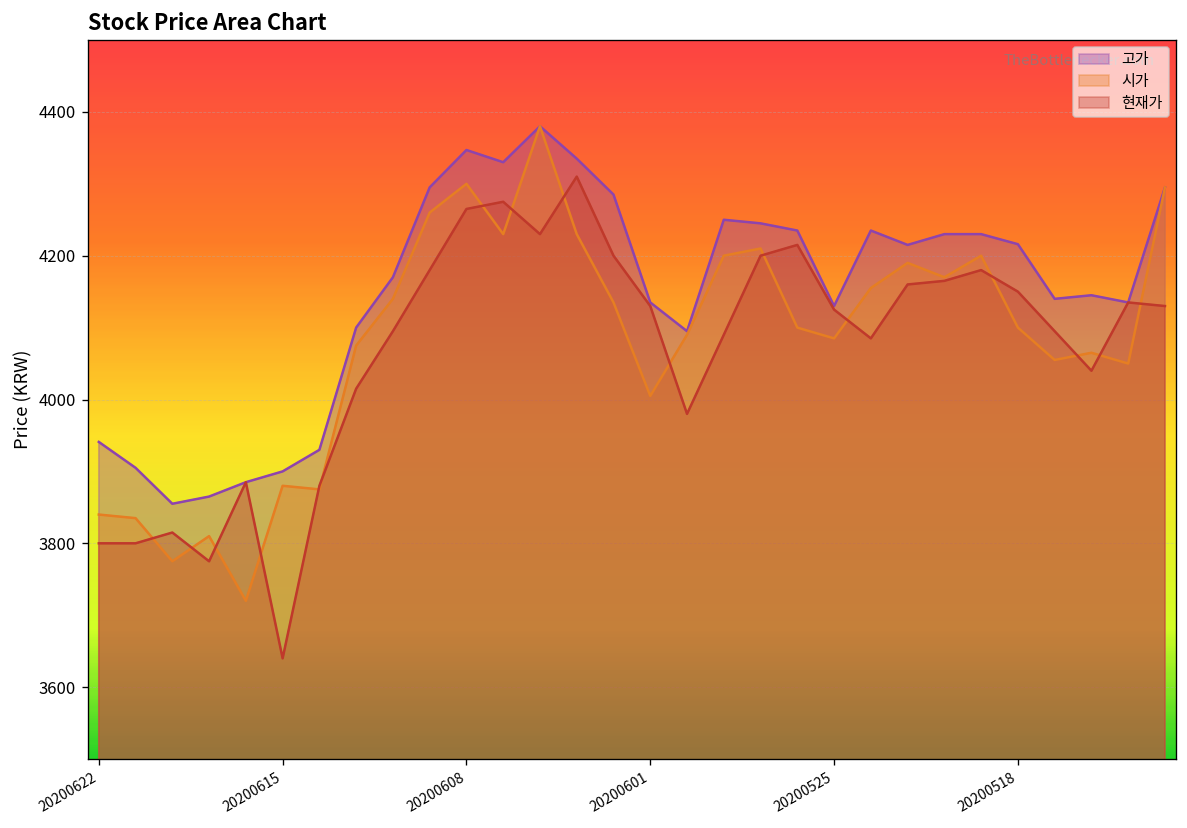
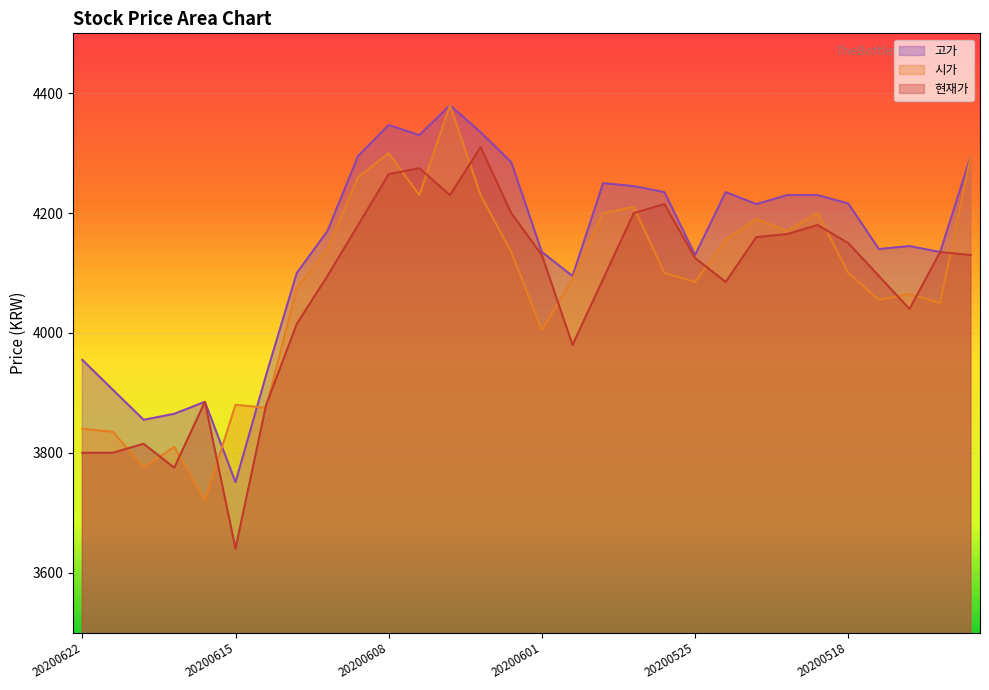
  {
    "고가": {
-     "20200622": 3940,
-     "20200615": 3900,
+     "20200622": 3960,
+     "20200615": 3750,
      "20200608": 4350,
      "20200601": 4140,
      "20200525": 4130,
      "20200518": 4220
    }
  }
